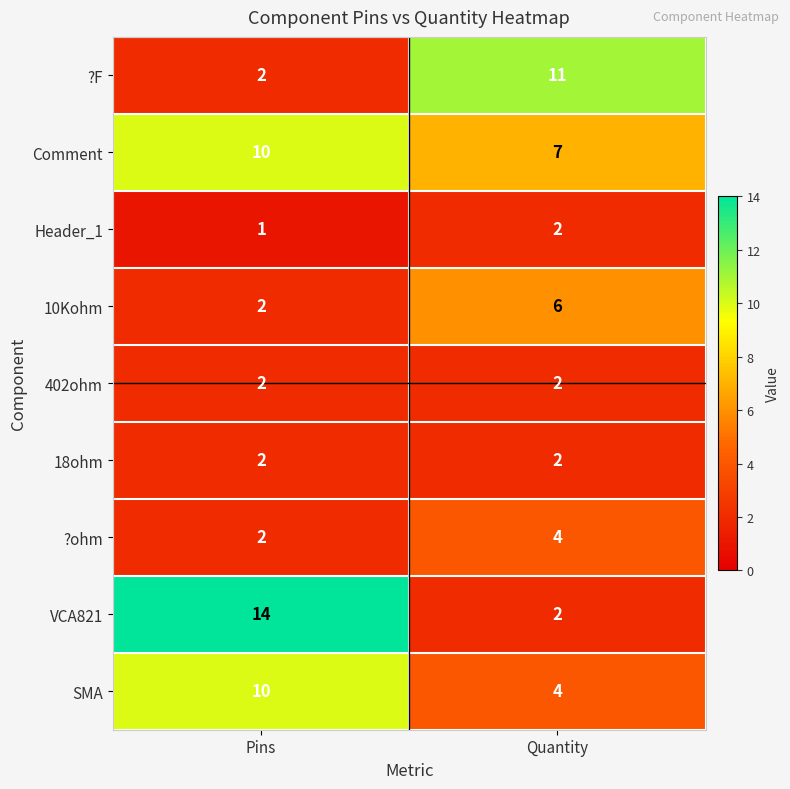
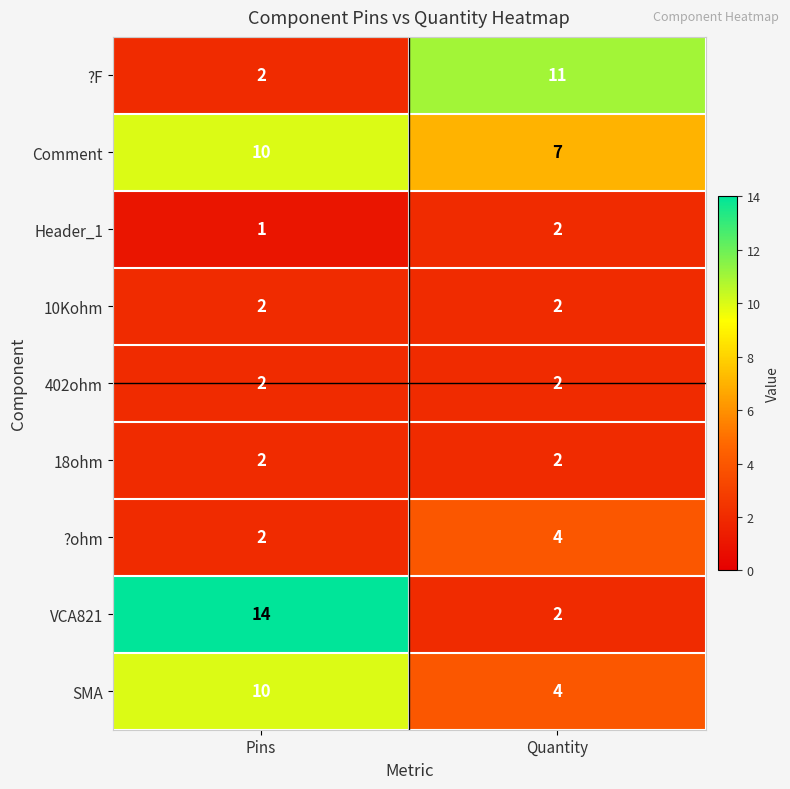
  {
    "?F": {
      "Pins": 2,
      "Quantity": 11
    },
    "Comment": {
      "Pins": 10,
      "Quantity": 7
    },
    "Header_1": {
      "Pins": 1,
      "Quantity": 2
    },
    "10Kohm": {
      "Pins": 2,
-     "Quantity": 6
+     "Quantity": 2
    },
    "402ohm": {
      "Pins": 2,
      "Quantity": 2
    },
    "18ohm": {
      "Pins": 2,
      "Quantity": 2
    },
    "?ohm": {
      "Pins": 2,
      "Quantity": 4
    },
    "VCA821": {
      "Pins": 14,
      "Quantity": 2
    },
    "SMA": {
      "Pins": 10,
      "Quantity": 4
    }
  }
